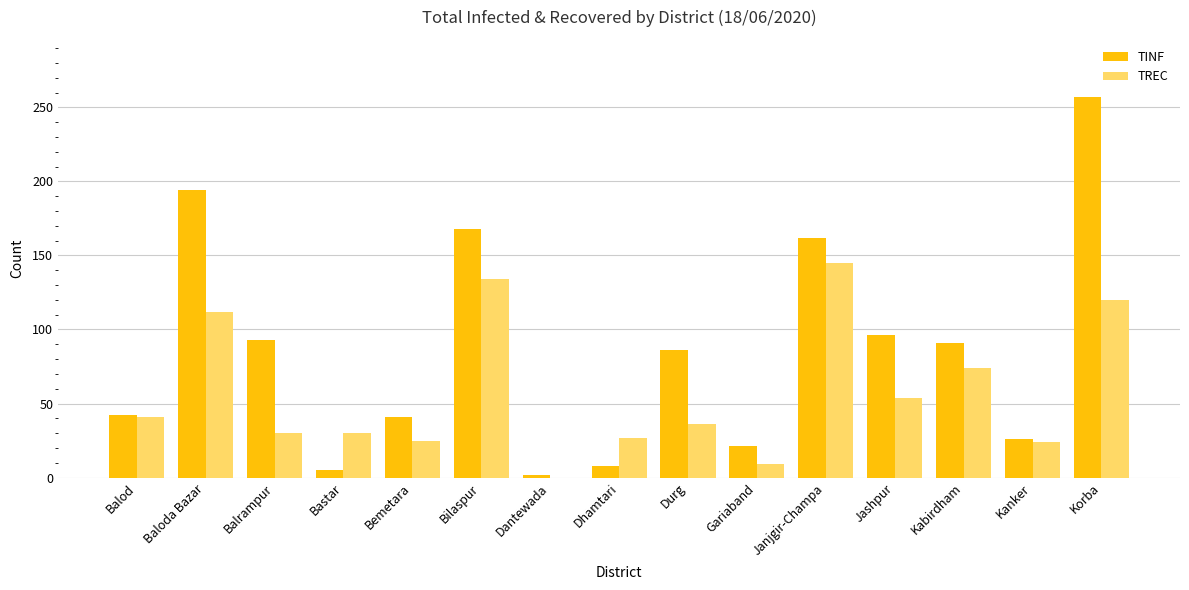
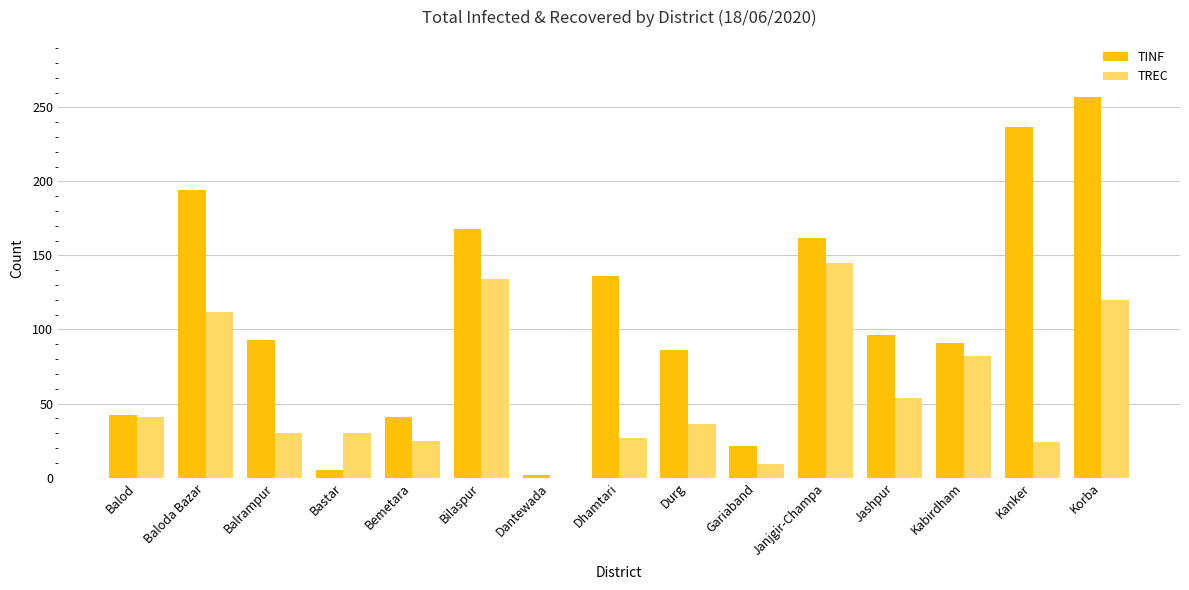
  {
    "TINF": {
      "Balod": 42,
      "Baloda Bazar": 194,
      "Balrampur": 93,
      "Bastar": 5,
      "Bemetara": 41,
      "Bilaspur": 168,
      "Dantewada": 2,
-     "Dhamtari": 8,
+     "Dhamtari": 136,
      "Durg": 86,
      "Gariaband": 21,
      "Janjgir-Champa": 162,
      "Jashpur": 96,
      "Kabirdham": 91,
-     "Kanker": 26,
+     "Kanker": 237,
      "Korba": 257
    },
    "TREC": {
      "Balod": 41,
      "Baloda Bazar": 112,
      "Balrampur": 30,
      "Bastar": 30,
      "Bemetara": 25,
      "Bilaspur": 134,
      "Dantewada": 0,
      "Dhamtari": 27,
      "Durg": 36,
      "Gariaband": 9,
      "Janjgir-Champa": 145,
      "Jashpur": 54,
-     "Kabirdham": 74,
+     "Kabirdham": 82,
      "Kanker": 24,
      "Korba": 120
    }
  }
